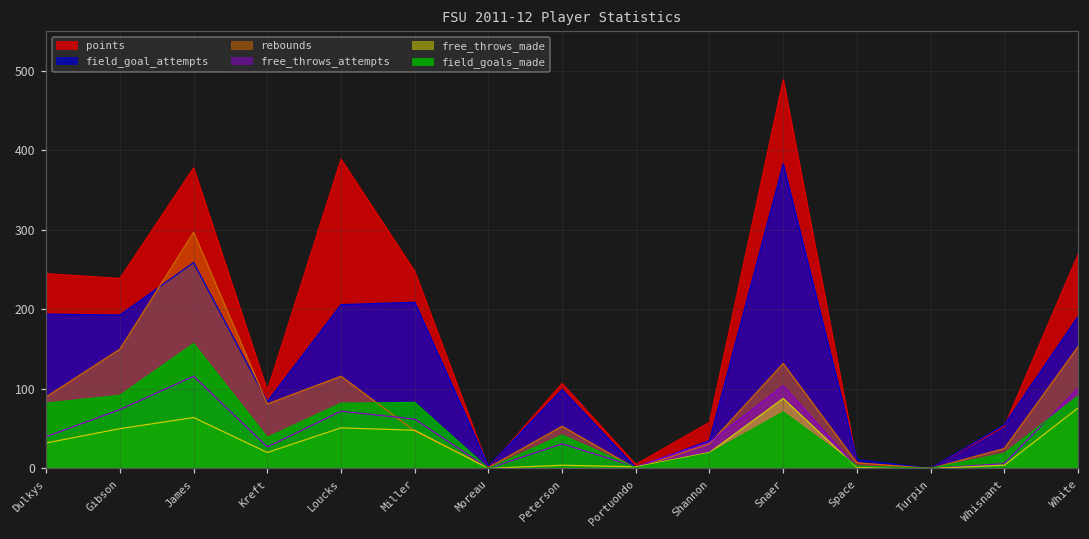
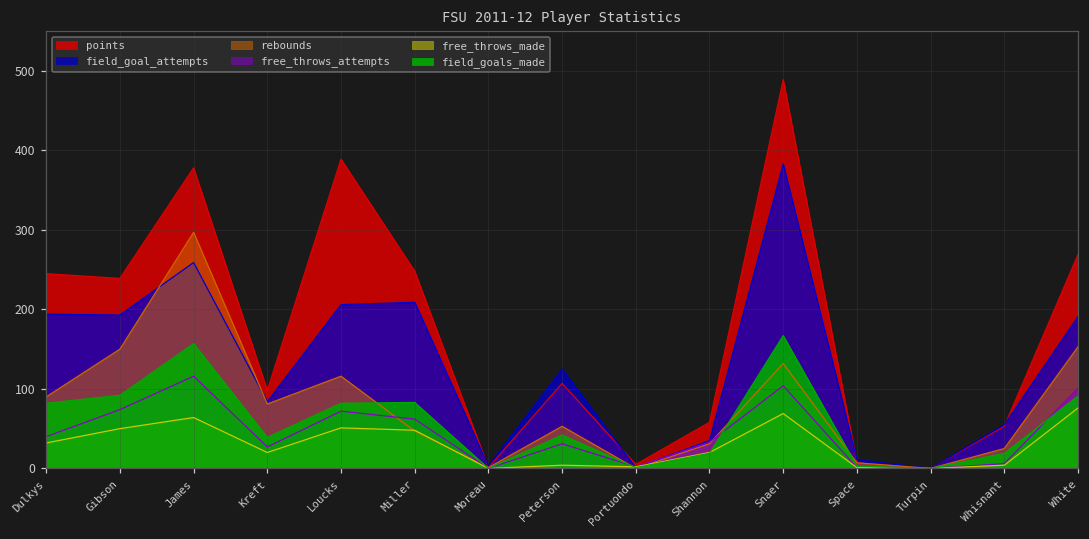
  {
    "points": {
      "Dulkys": 250,
      "Gibson": 240,
      "James": 380,
      "Kreft": 100,
      "Loucks": 390,
      "Miller": 250,
      "Peterson": 110,
      "Shannon": 60,
      "Snaer": 490,
      "White": 270
    },
    "field_goal_attempts": {
      "Dulkys": 190,
      "Gibson": 190,
      "James": 260,
      "Loucks": 210,
      "Miller": 210,
-     "Peterson": 100,
+     "Peterson": 130,
      "Snaer": 380,
      "Space": 10,
      "White": 190
    },
    "rebounds": {
      "Dulkys": 90,
      "Gibson": 150,
      "James": 300,
      "Loucks": 120,
      "Peterson": 50,
      "Snaer": 130,
      "Whisnant": 30,
      "White": 150
    },
    "free_throws_attempts": {
      "Dulkys": 40,
      "Gibson": 70,
      "James": 120,
      "Kreft": 30,
      "Loucks": 70,
      "Miller": 60,
      "Peterson": 30,
      "Snaer": 100,
      "White": 100
    },
    "free_throws_made": {
      "Dulkys": 30,
      "Gibson": 50,
      "James": 60,
      "Kreft": 20,
      "Loucks": 50,
      "Peterson": 0,
-     "Snaer": 90,
+     "Snaer": 70,
      "White": 80
    },
    "field_goals_made": {
      "Dulkys": 80,
      "Gibson": 90,
      "James": 160,
      "Kreft": 40,
      "Loucks": 80,
      "Miller": 80,
      "Peterson": 40,
-     "Snaer": 70,
+     "Snaer": 170,
      "Whisnant": 20,
      "White": 90
    }
  }
